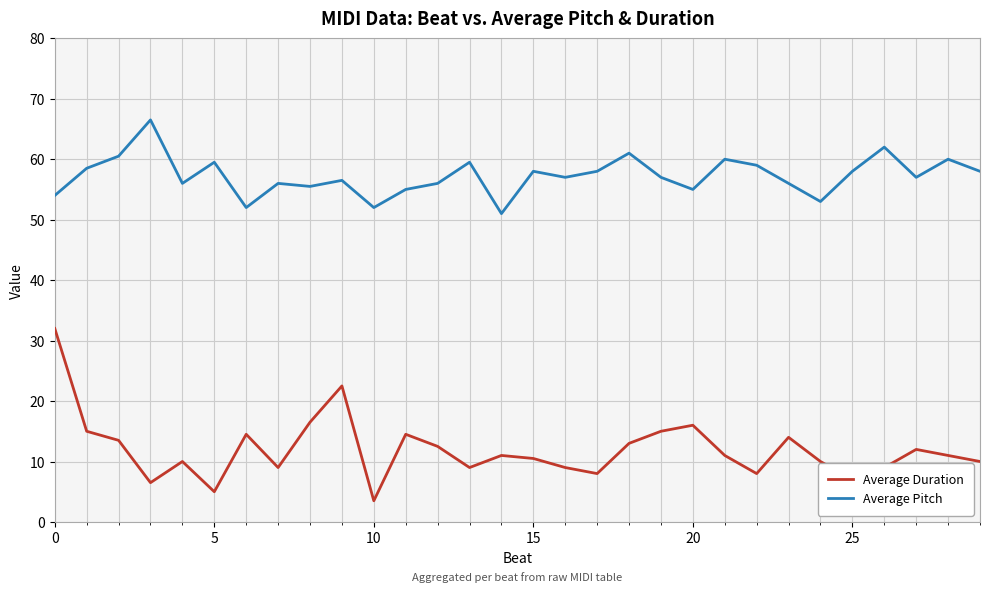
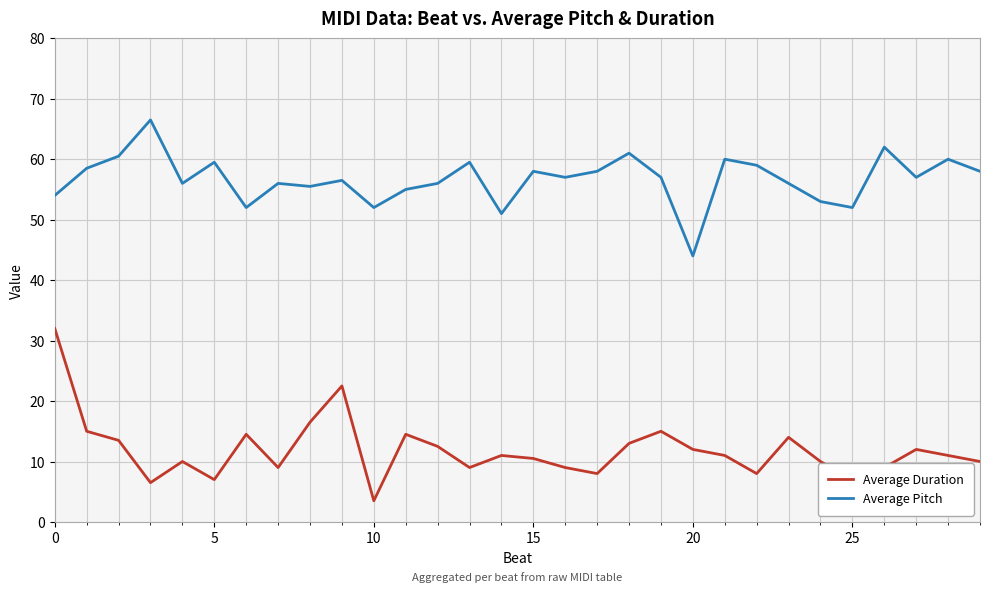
  {
    "Average Duration": {
      "0": 32,
-     "5": 5,
+     "5": 7,
      "10": 4,
      "15": 11,
-     "20": 16
+     "20": 12
    },
    "Average Pitch": {
      "0": 54,
      "5": 60,
      "10": 52,
      "15": 58,
-     "20": 55,
-     "25": 58
+     "20": 44,
+     "25": 52
    }
  }
